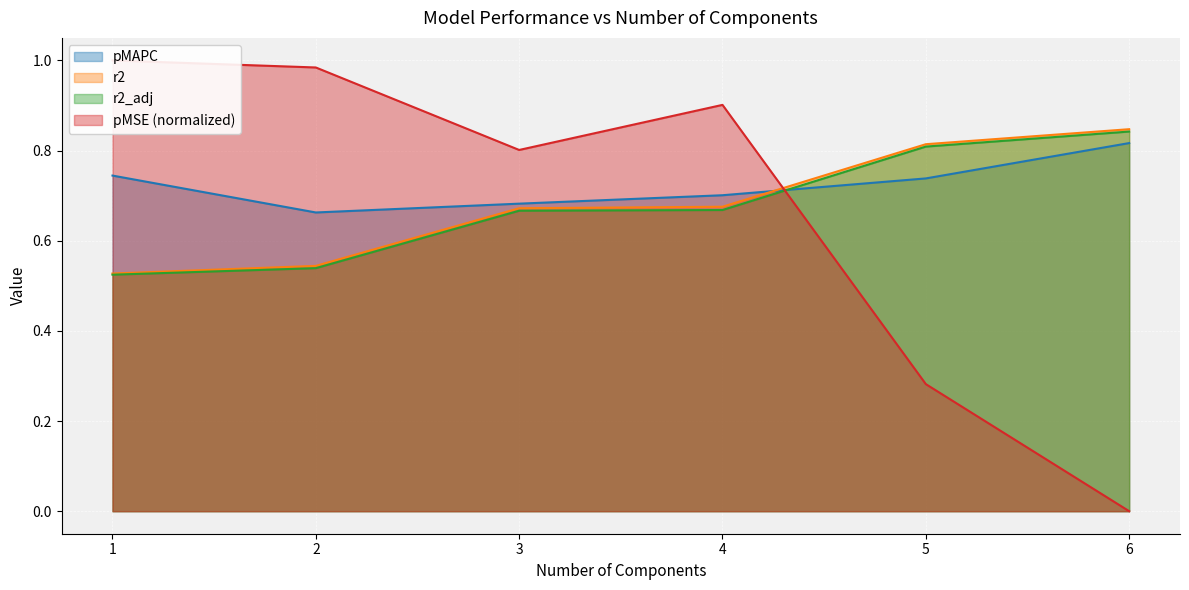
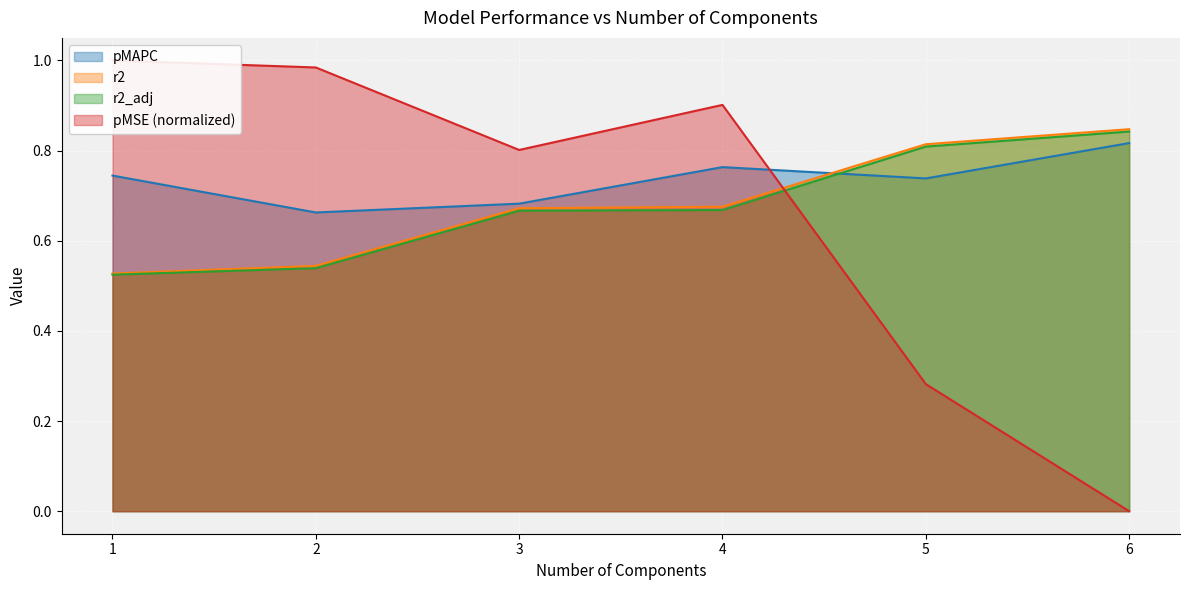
  {
    "pMAPC": {
      "1": 0.74,
      "2": 0.66,
      "3": 0.68,
-     "4": 0.70,
+     "4": 0.76,
      "5": 0.74,
      "6": 0.82
    },
    "r2_adj": {
      "4": 0.67
    }
  }
